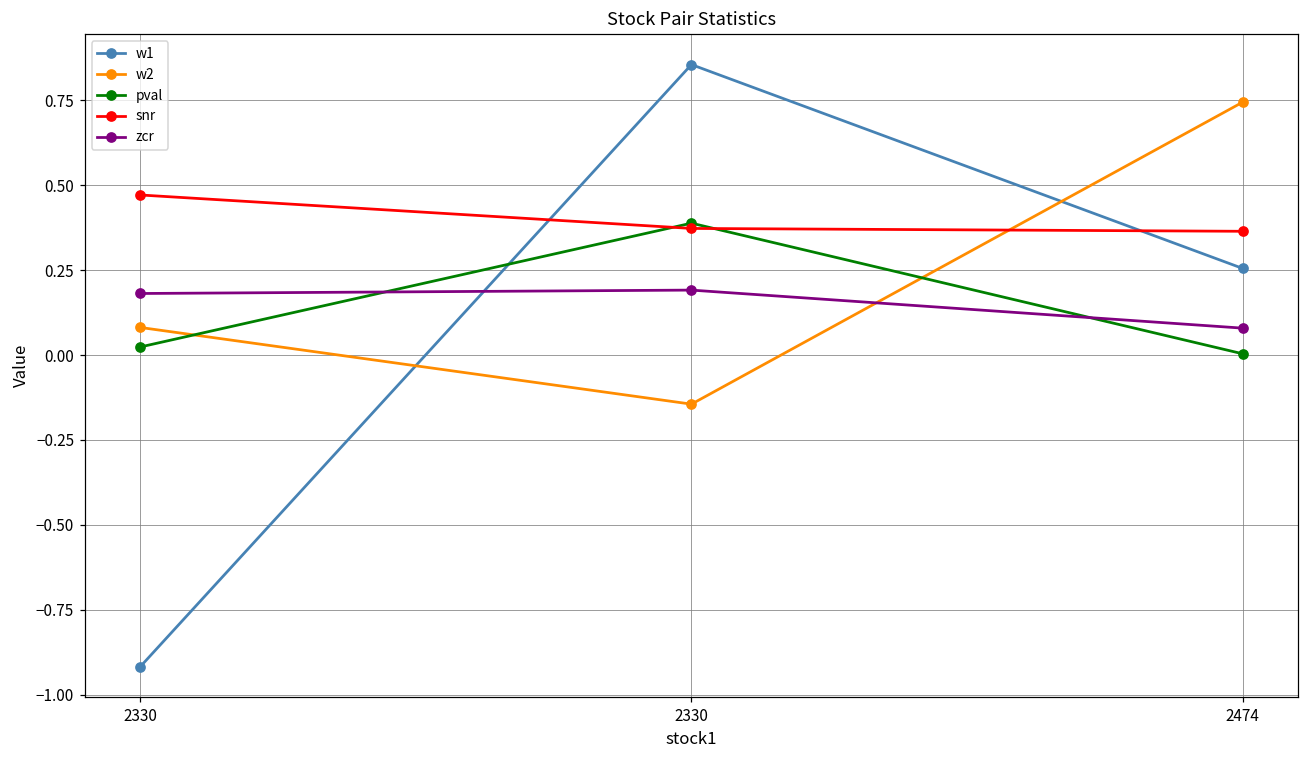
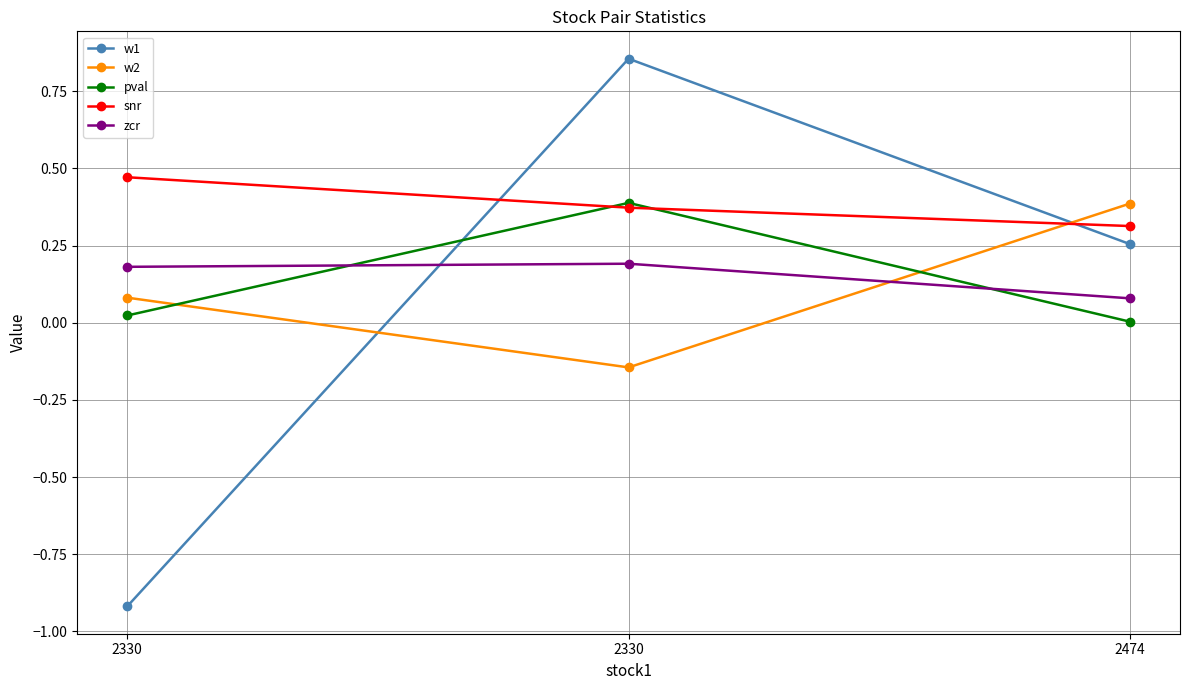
  {
    "w1": {
      "2474": 0.25
    },
    "w2": {
-     "2474": 0.75
+     "2474": 0.39
    },
    "pval": {
      "2474": 0.00
    },
    "snr": {
-     "2474": 0.36
+     "2474": 0.31
    },
    "zcr": {
      "2474": 0.08
    }
  }
